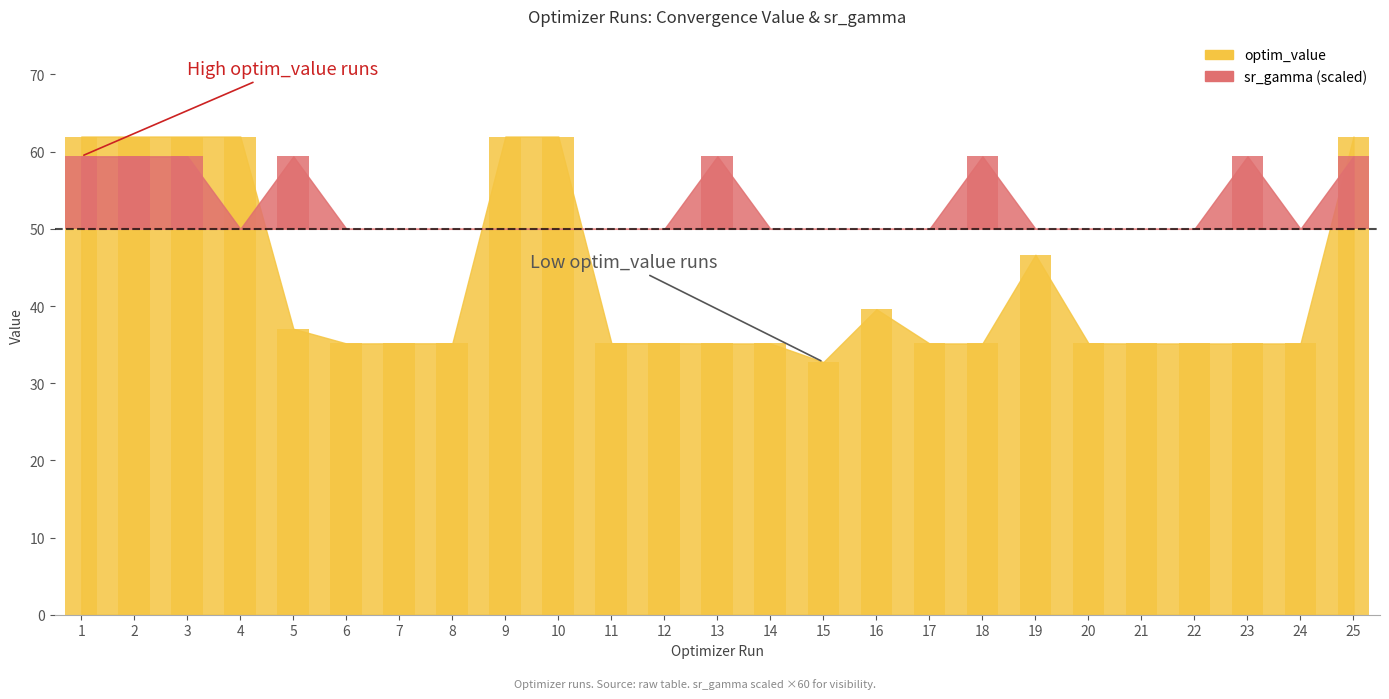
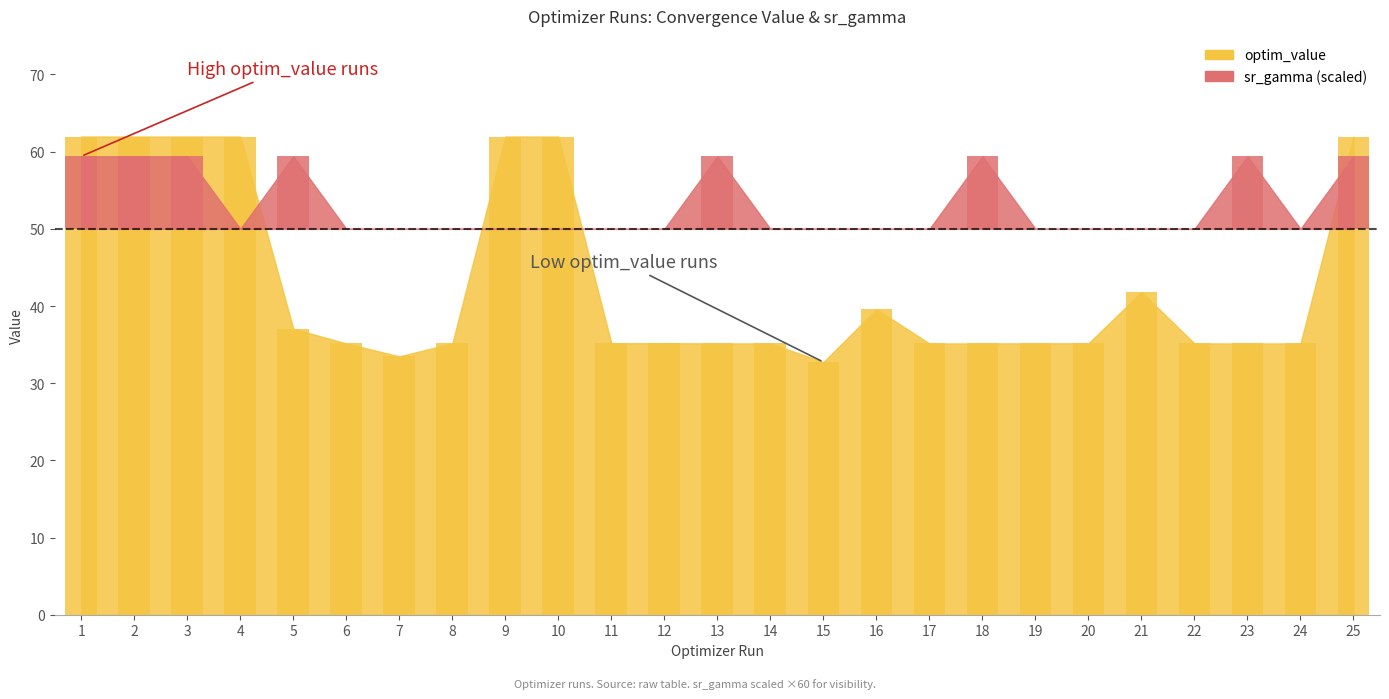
  {
    "optim_value": {
      "1": 62,
      "2": 62,
      "3": 62,
      "4": 62,
      "5": 37,
      "6": 35,
-     "7": 35,
+     "7": 33,
      "8": 35,
      "9": 62,
      "10": 62,
      "11": 35,
      "12": 35,
      "13": 35,
      "14": 35,
      "15": 33,
      "16": 40,
      "17": 35,
      "18": 35,
-     "19": 47,
+     "19": 35,
      "20": 35,
-     "21": 35,
+     "21": 42,
      "22": 35,
      "23": 35,
      "24": 35,
      "25": 62
    },
    "sr_gamma (scaled)": {
      "1": 59,
      "2": 59,
      "3": 59,
      "4": 0,
      "5": 59,
      "6": 0,
      "7": 0,
      "8": 0,
      "9": 0,
      "10": 0,
      "11": 0,
      "12": 0,
      "13": 59,
      "14": 0,
      "15": 0,
      "16": 0,
      "17": 0,
      "18": 59,
      "19": 0,
      "20": 0,
      "21": 0,
      "22": 0,
      "23": 59,
      "24": 0,
      "25": 59
    }
  }
